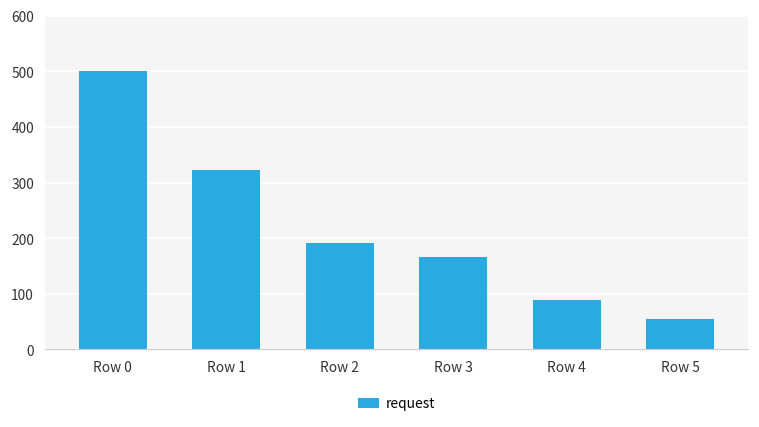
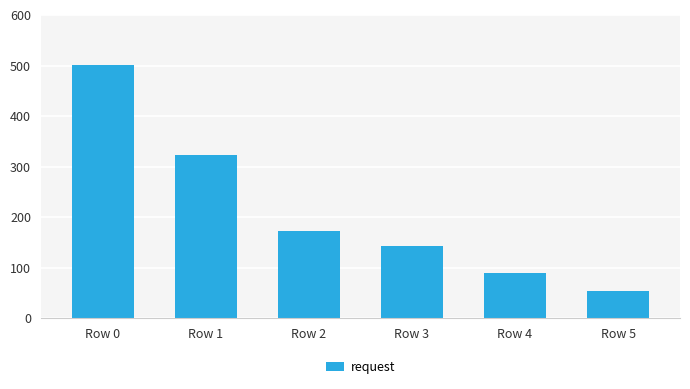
  {
    "Row 0": 500,
    "Row 1": 320,
-   "Row 2": 190,
-   "Row 3": 170,
+   "Row 2": 170,
+   "Row 3": 140,
    "Row 4": 90,
    "Row 5": 60
  }
